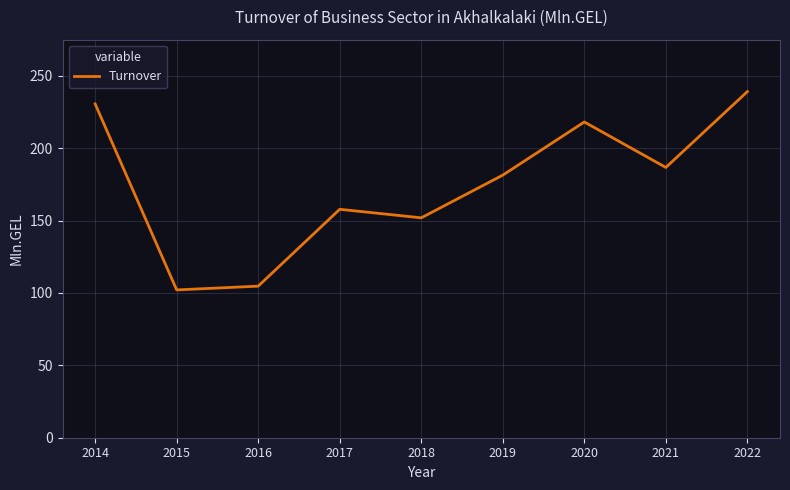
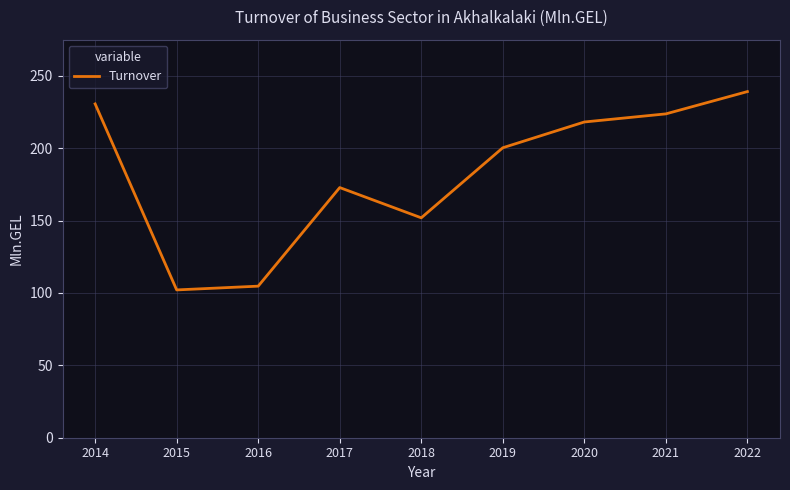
  {
    "2014": 231,
    "2015": 102,
    "2016": 105,
-   "2017": 158,
+   "2017": 173,
    "2018": 152,
-   "2019": 181,
+   "2019": 200,
    "2020": 218,
-   "2021": 187,
+   "2021": 224,
    "2022": 239
  }
